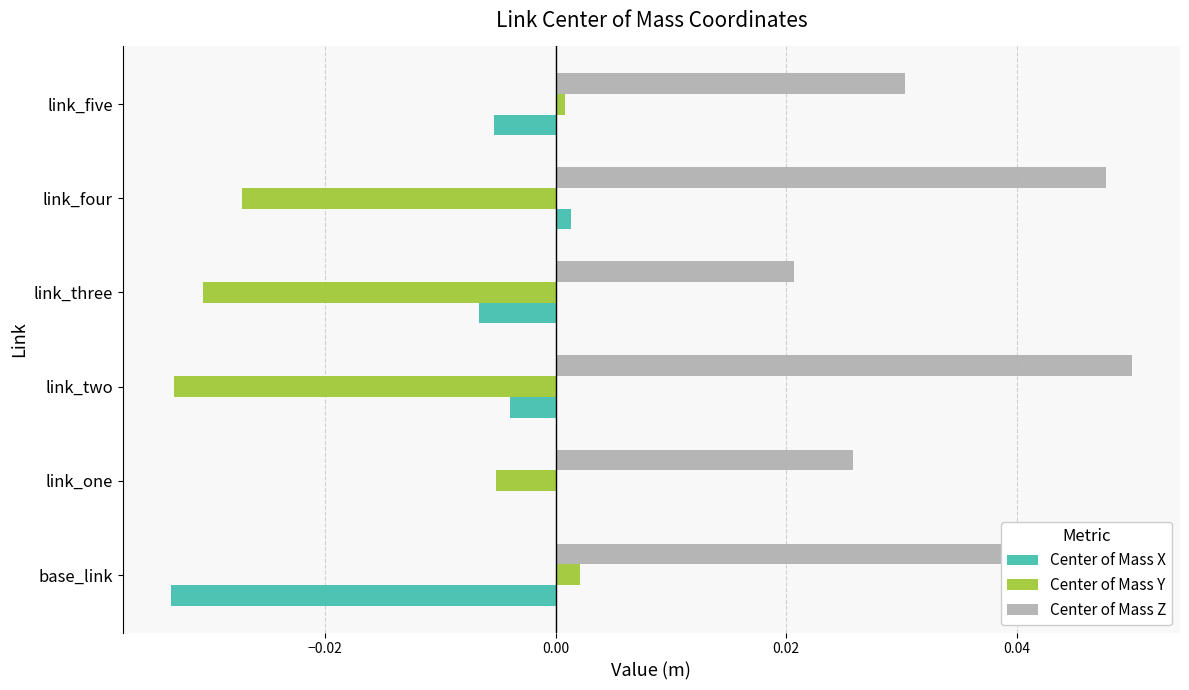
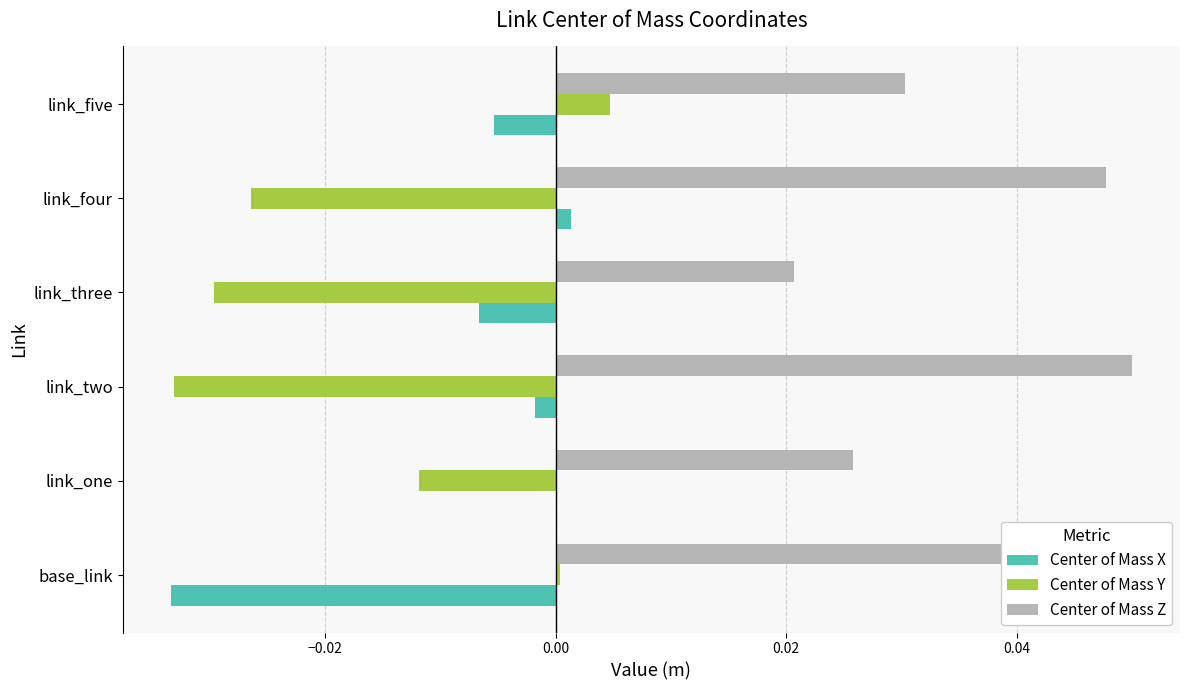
  {
    "Center of Mass X": {
      "link_five": -0.0053,
      "link_four": 0.0013,
      "link_three": -0.0067,
-     "link_two": -0.0040,
+     "link_two": -0.0018,
      "base_link": -0.0334
    },
    "Center of Mass Y": {
-     "link_five": 0.0008,
-     "link_four": -0.0272,
-     "link_three": -0.0306,
+     "link_five": 0.0047,
+     "link_four": -0.0265,
+     "link_three": -0.0297,
      "link_two": -0.0332,
-     "link_one": -0.0052,
-     "base_link": 0.0021
+     "link_one": -0.0119,
+     "base_link": 0.0004
    },
    "Center of Mass Z": {
      "link_five": 0.0303,
      "link_four": 0.0478,
      "link_three": 0.0207,
      "link_two": 0.0500,
      "link_one": 0.0258
    }
  }
